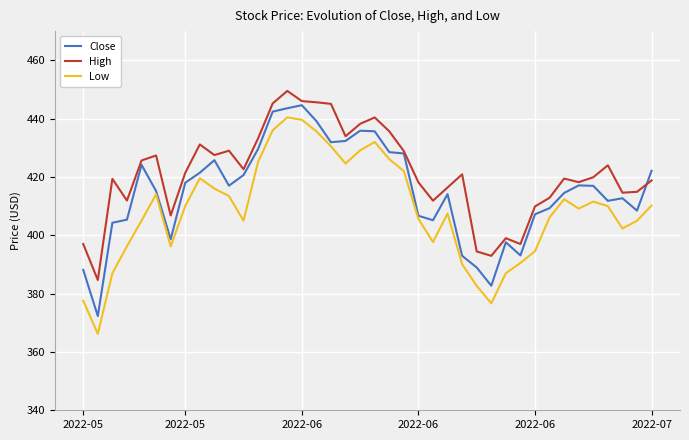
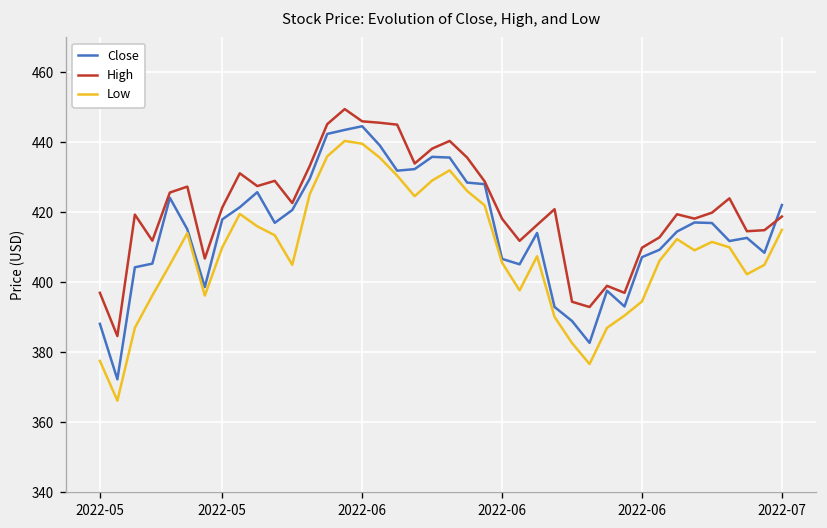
  {
    "Close": {
      "2022-07": 422
    },
    "High": {
      "2022-07": 419
    },
    "Low": {
-     "2022-07": 410
+     "2022-07": 415
    }
  }
